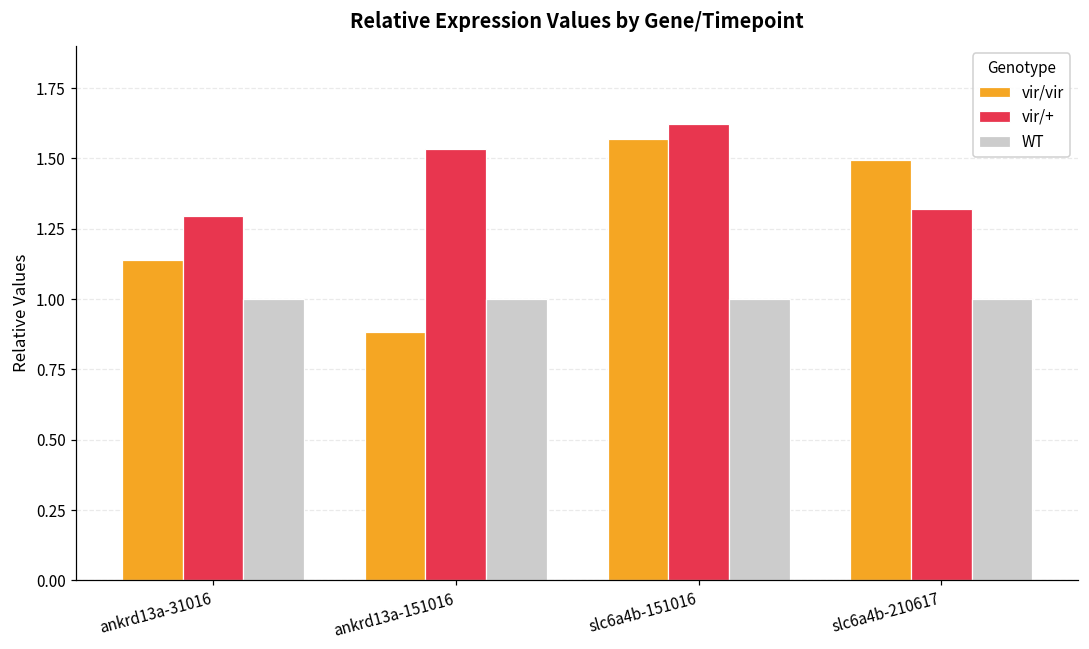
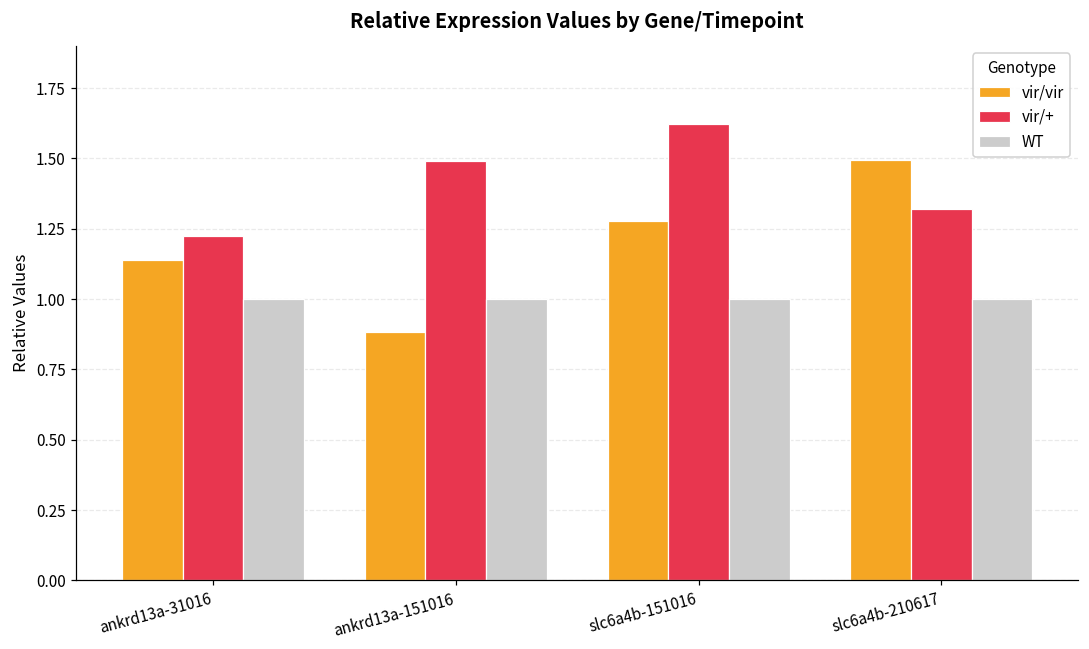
  {
    "vir/vir": {
      "ankrd13a-31016": 1.14,
      "ankrd13a-151016": 0.88,
-     "slc6a4b-151016": 1.57,
+     "slc6a4b-151016": 1.28,
      "slc6a4b-210617": 1.49
    },
    "vir/+": {
-     "ankrd13a-31016": 1.29,
-     "ankrd13a-151016": 1.53,
+     "ankrd13a-31016": 1.22,
+     "ankrd13a-151016": 1.49,
      "slc6a4b-151016": 1.62,
      "slc6a4b-210617": 1.32
    },
    "WT": {
      "ankrd13a-31016": 1.00,
      "ankrd13a-151016": 1.00,
      "slc6a4b-151016": 1.00,
      "slc6a4b-210617": 1.00
    }
  }
